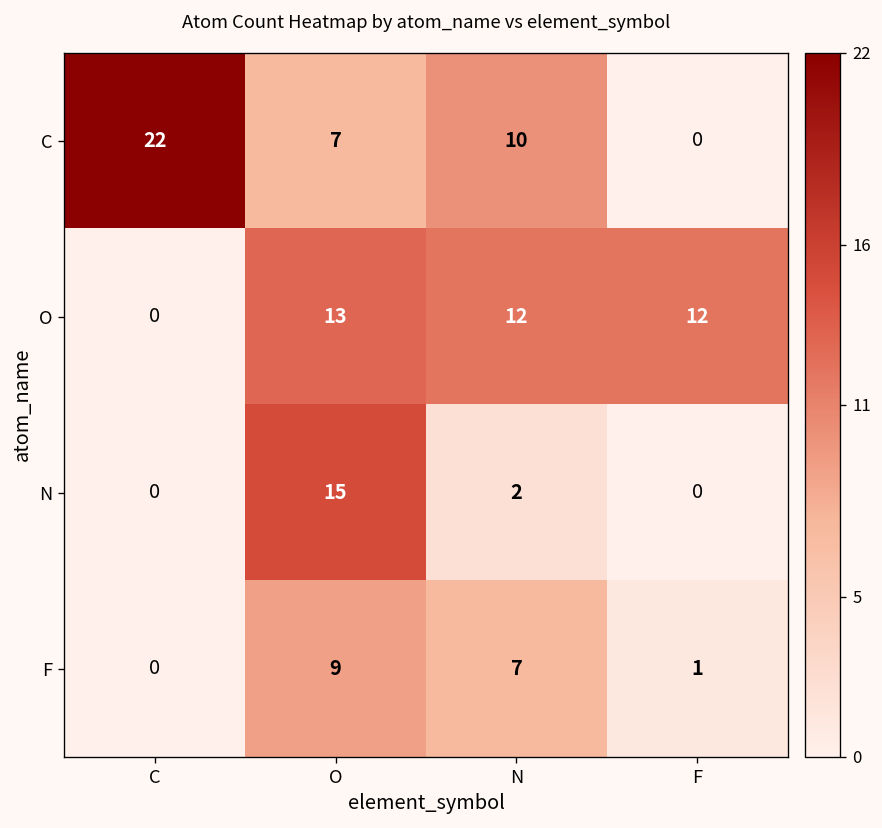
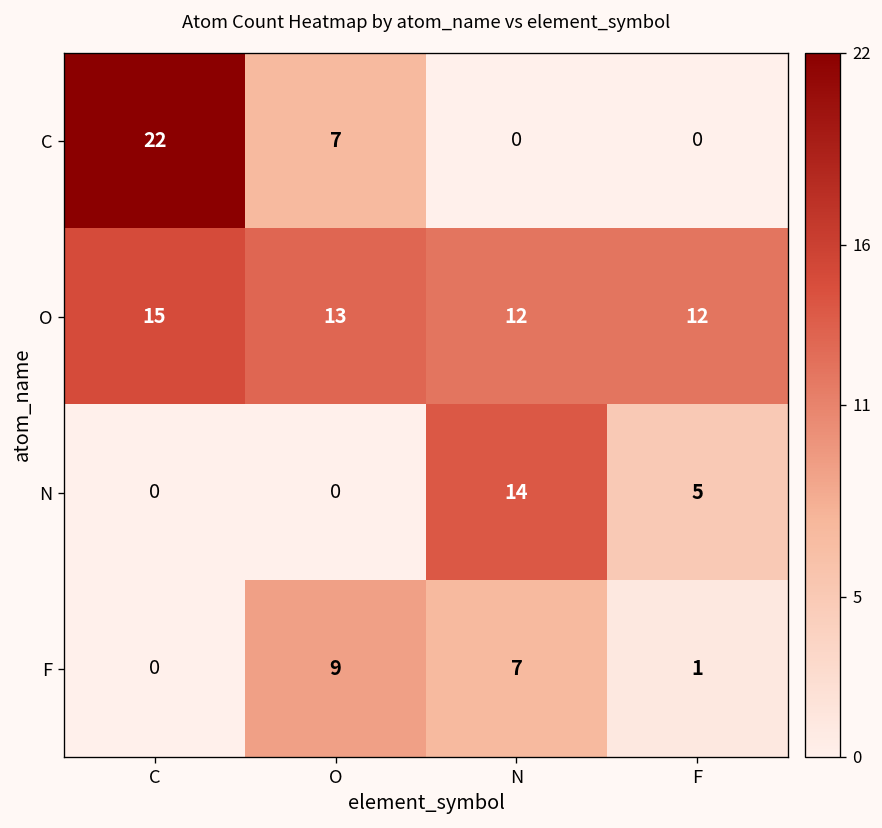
  {
    "C": {
      "C": 22,
      "O": 7,
-     "N": 10,
+     "N": 0,
      "F": 0
    },
    "O": {
-     "C": 0,
+     "C": 15,
      "O": 13,
      "N": 12,
      "F": 12
    },
    "N": {
      "C": 0,
-     "O": 15,
-     "N": 2,
-     "F": 0
+     "O": 0,
+     "N": 14,
+     "F": 5
    },
    "F": {
      "C": 0,
      "O": 9,
      "N": 7,
      "F": 1
    }
  }
